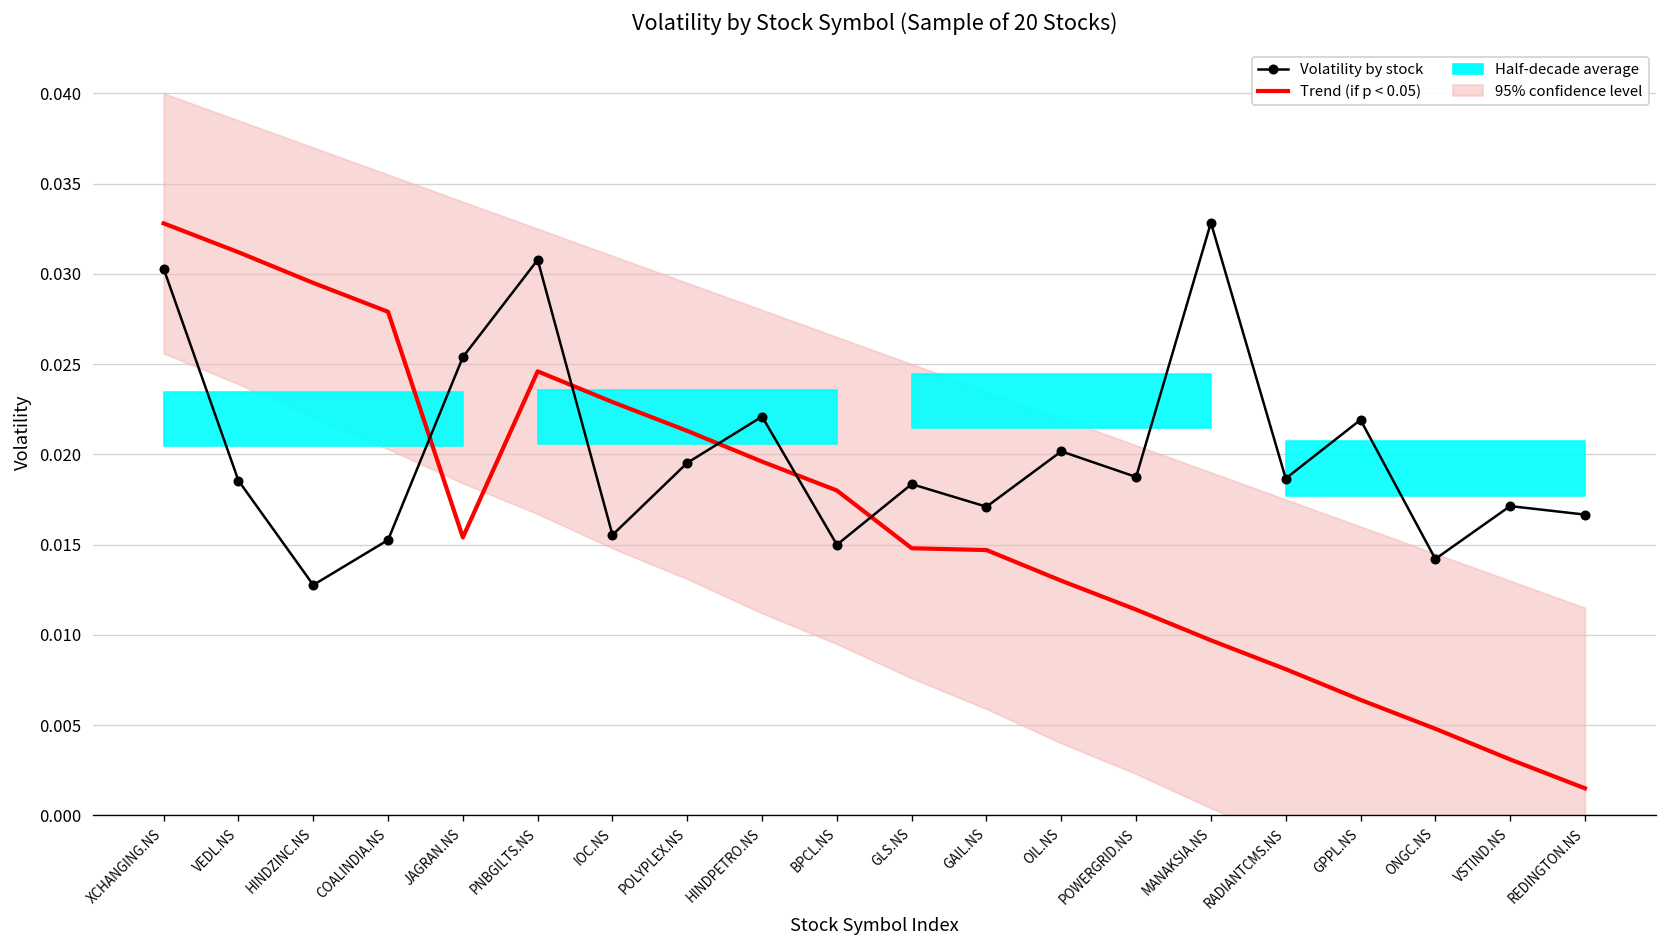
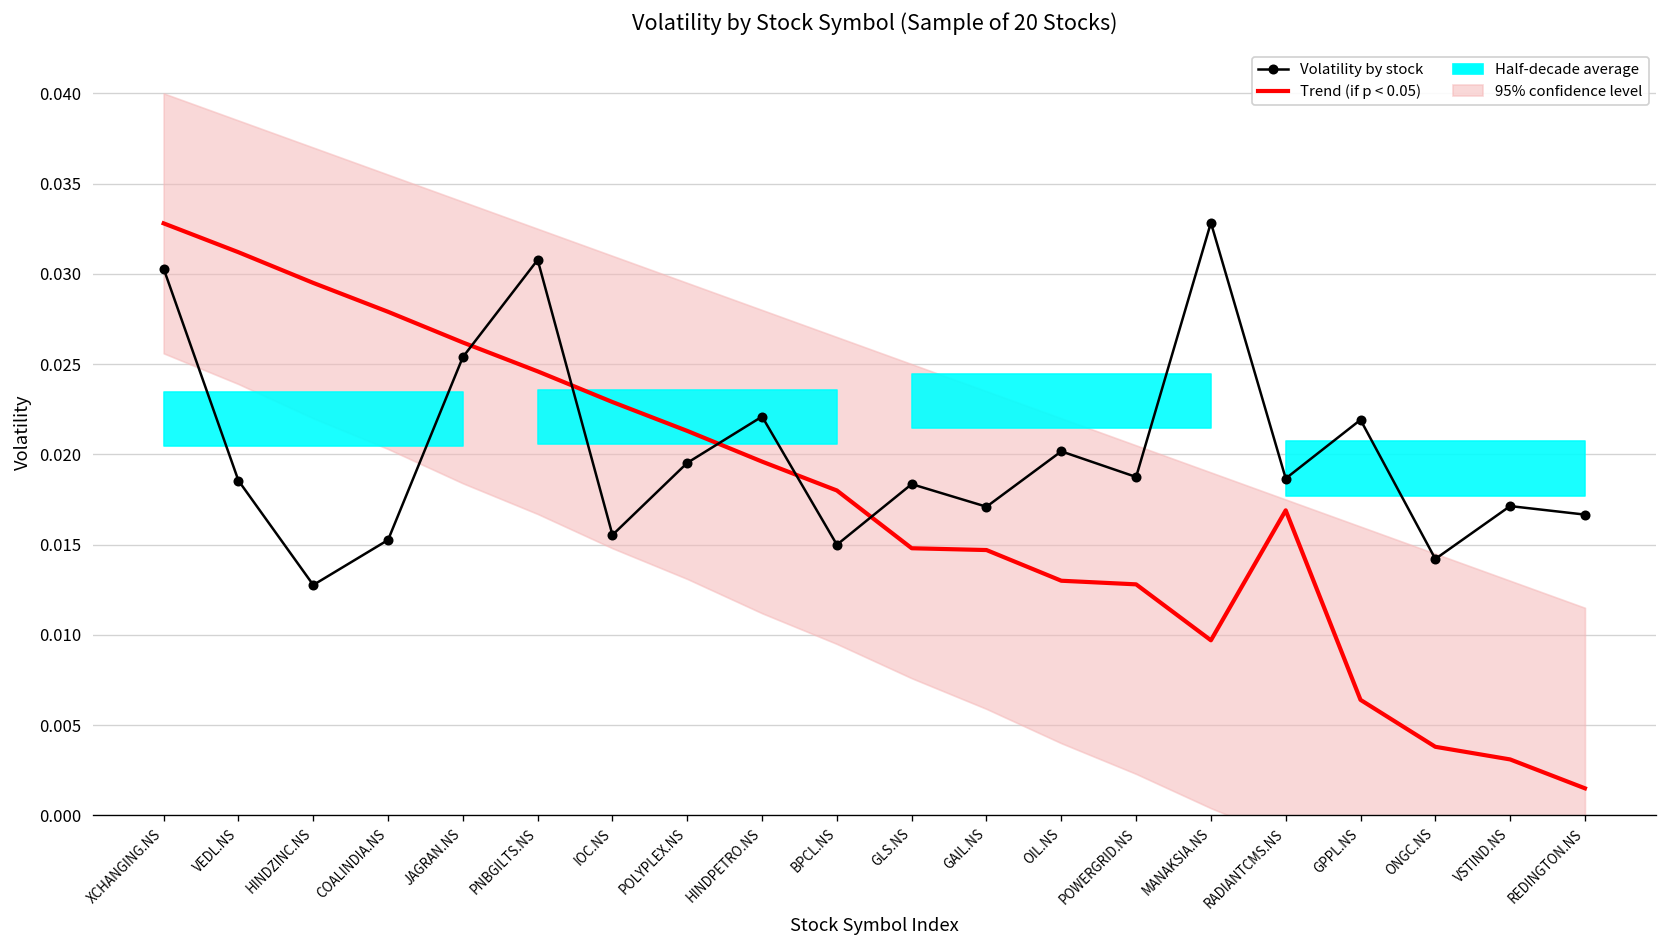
  {
    "Volatility by stock": {
      "XCHANGING.NS": 0.0303,
      "VEDL.NS": 0.0185,
      "HINDZINC.NS": 0.0128,
      "COALINDIA.NS": 0.0153,
      "JAGRAN.NS": 0.0254,
      "PNBGILTS.NS": 0.0308,
      "IOC.NS": 0.0155,
      "POLYPLEX.NS": 0.0195,
      "HINDPETRO.NS": 0.0221,
      "BPCL.NS": 0.0150,
      "GLS.NS": 0.0184,
      "GAIL.NS": 0.0171,
      "OIL.NS": 0.0202,
      "POWERGRID.NS": 0.0187,
      "MANAKSIA.NS": 0.0328,
      "RADIANTCMS.NS": 0.0187,
      "GPPL.NS": 0.0219,
      "ONGC.NS": 0.0142,
      "VSTIND.NS": 0.0171,
      "REDINGTON.NS": 0.0167
    },
    "Trend (if p < 0.05)": {
      "XCHANGING.NS": 0.0328,
      "VEDL.NS": 0.0312,
      "HINDZINC.NS": 0.0295,
      "COALINDIA.NS": 0.0279,
-     "JAGRAN.NS": 0.0154,
+     "JAGRAN.NS": 0.0262,
      "PNBGILTS.NS": 0.0246,
      "IOC.NS": 0.0229,
      "POLYPLEX.NS": 0.0213,
      "HINDPETRO.NS": 0.0196,
      "BPCL.NS": 0.0180,
      "GLS.NS": 0.0148,
      "GAIL.NS": 0.0147,
      "OIL.NS": 0.0130,
-     "POWERGRID.NS": 0.0114,
+     "POWERGRID.NS": 0.0128,
      "MANAKSIA.NS": 0.0097,
-     "RADIANTCMS.NS": 0.0081,
+     "RADIANTCMS.NS": 0.0169,
      "GPPL.NS": 0.0064,
-     "ONGC.NS": 0.0048,
+     "ONGC.NS": 0.0038,
      "VSTIND.NS": 0.0031,
      "REDINGTON.NS": 0.0015
    }
  }
